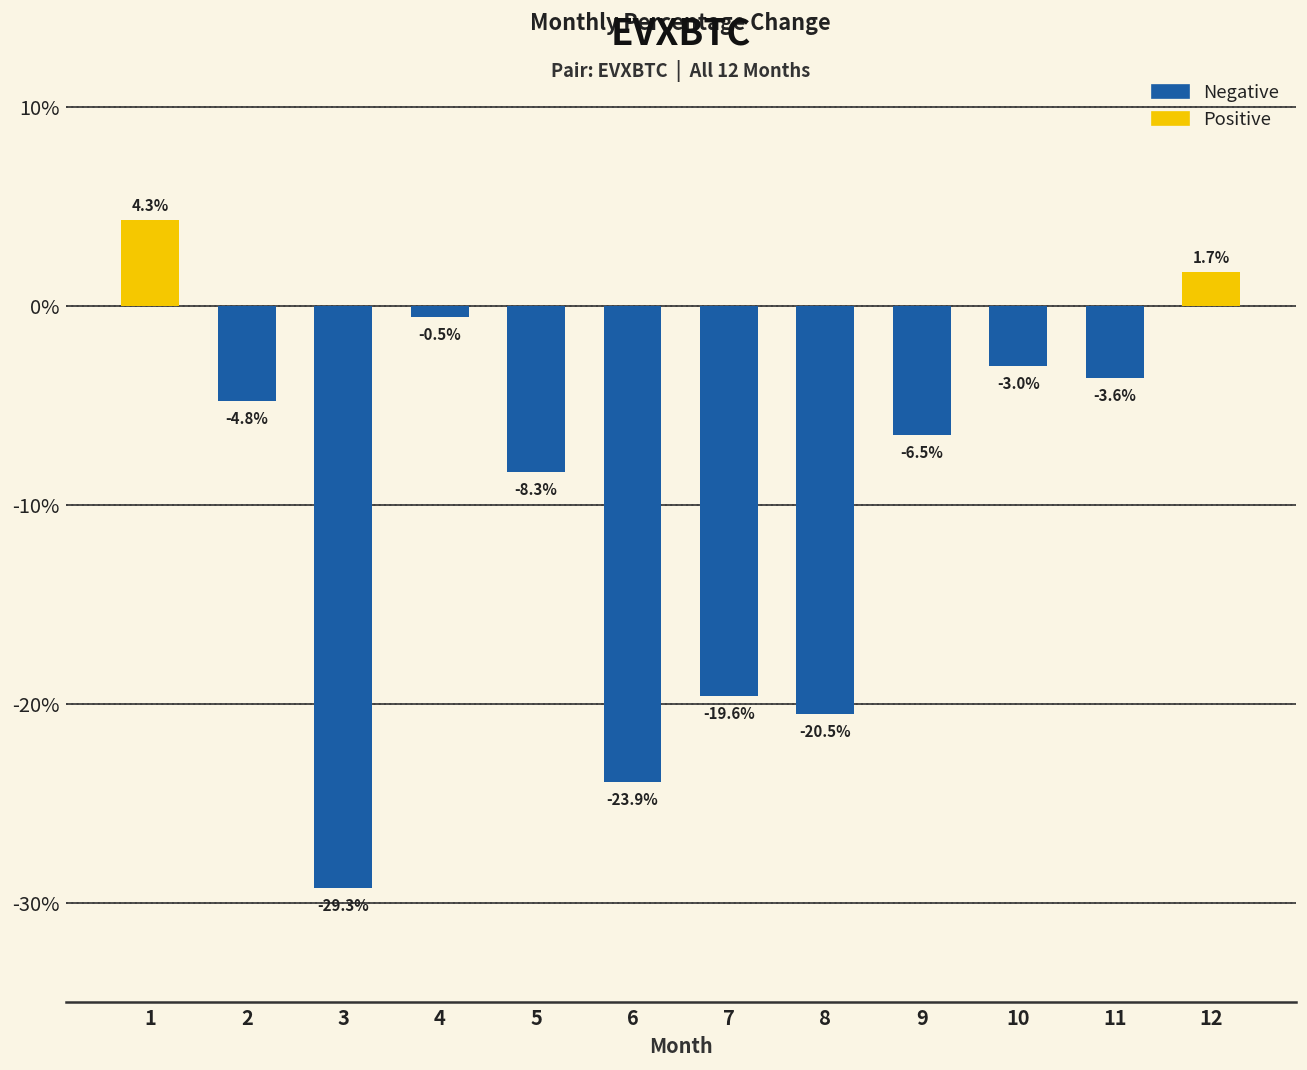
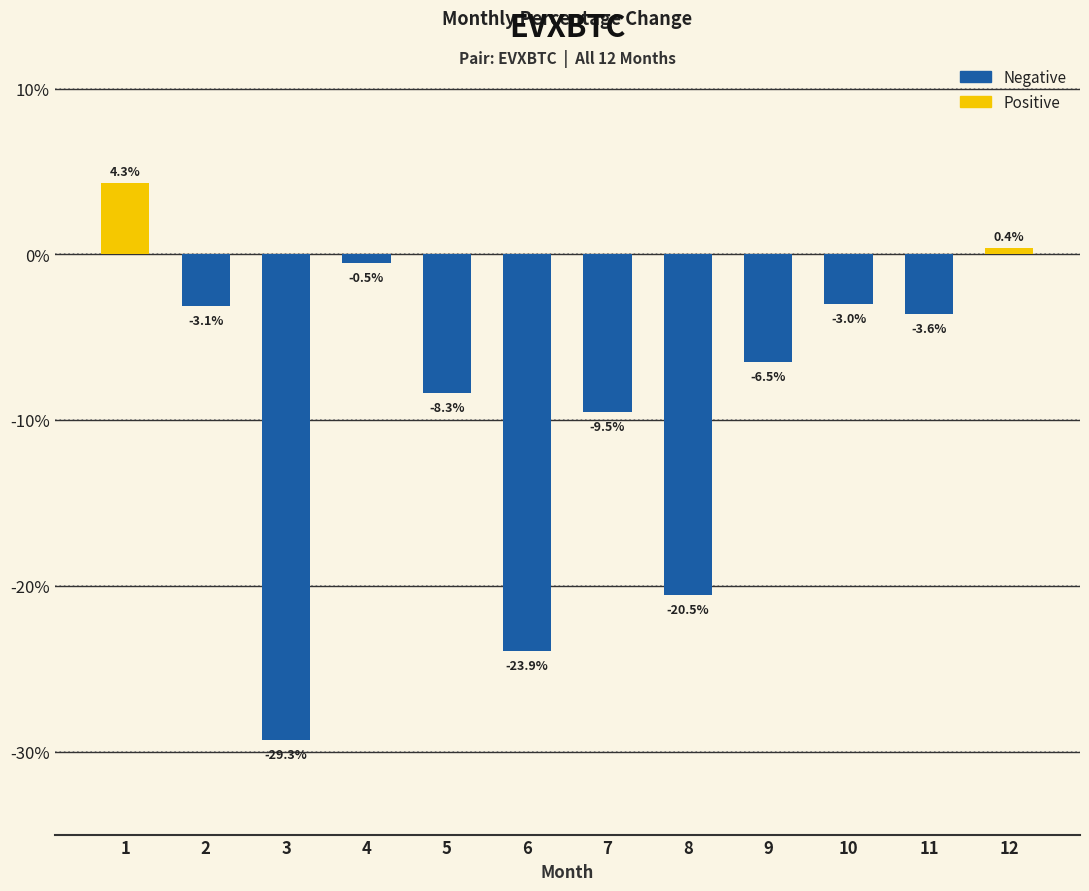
  {
    "1": "4.3%",
-   "2": "-4.8%",
+   "2": "-3.1%",
    "3": "-29.3%",
    "4": "-0.5%",
    "5": "-8.3%",
    "6": "-23.9%",
-   "7": "-19.6%",
+   "7": "-9.5%",
    "8": "-20.5%",
    "9": "-6.5%",
    "10": "-3.0%",
    "11": "-3.6%",
-   "12": "1.7%"
+   "12": "0.4%"
  }
